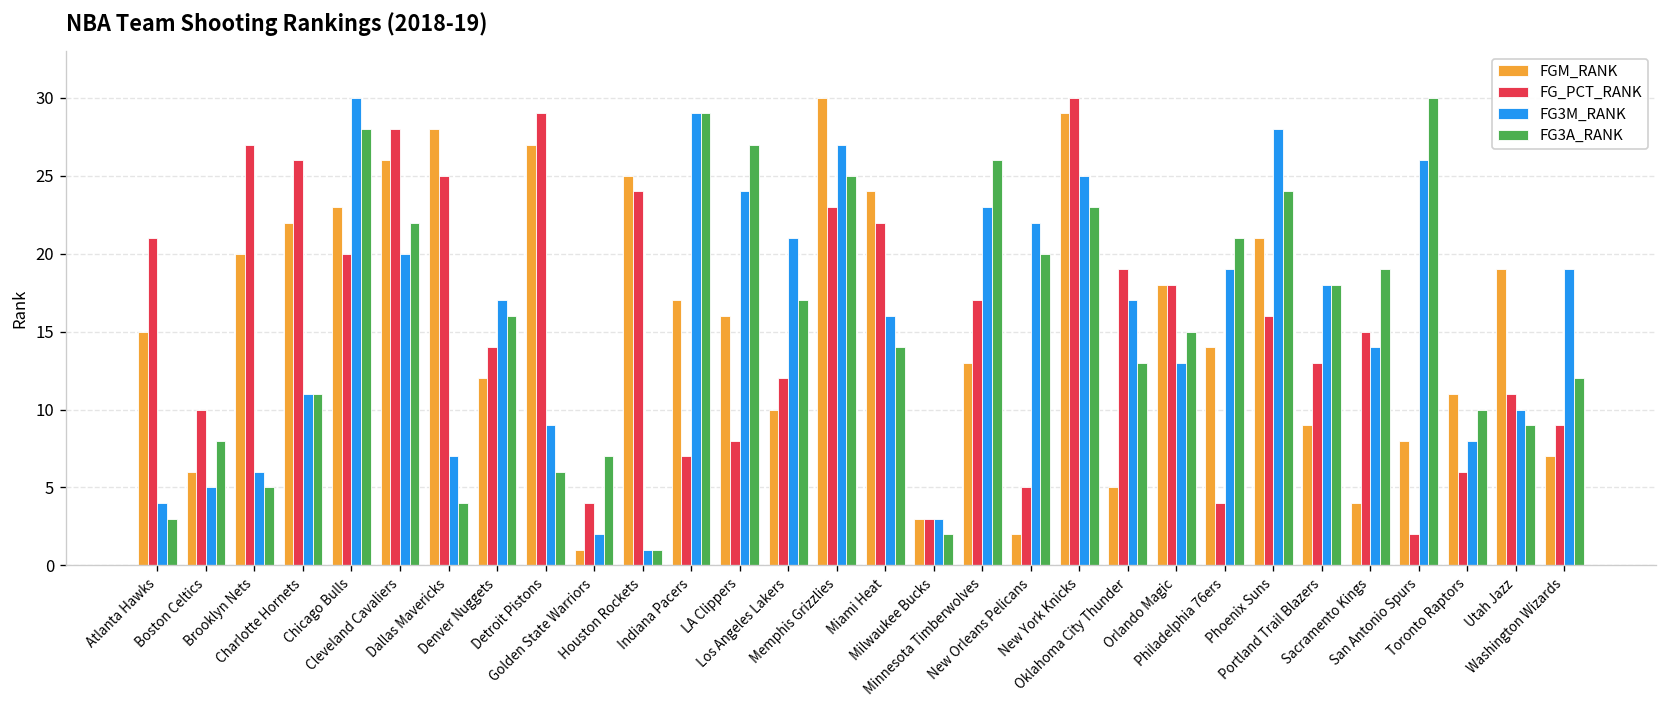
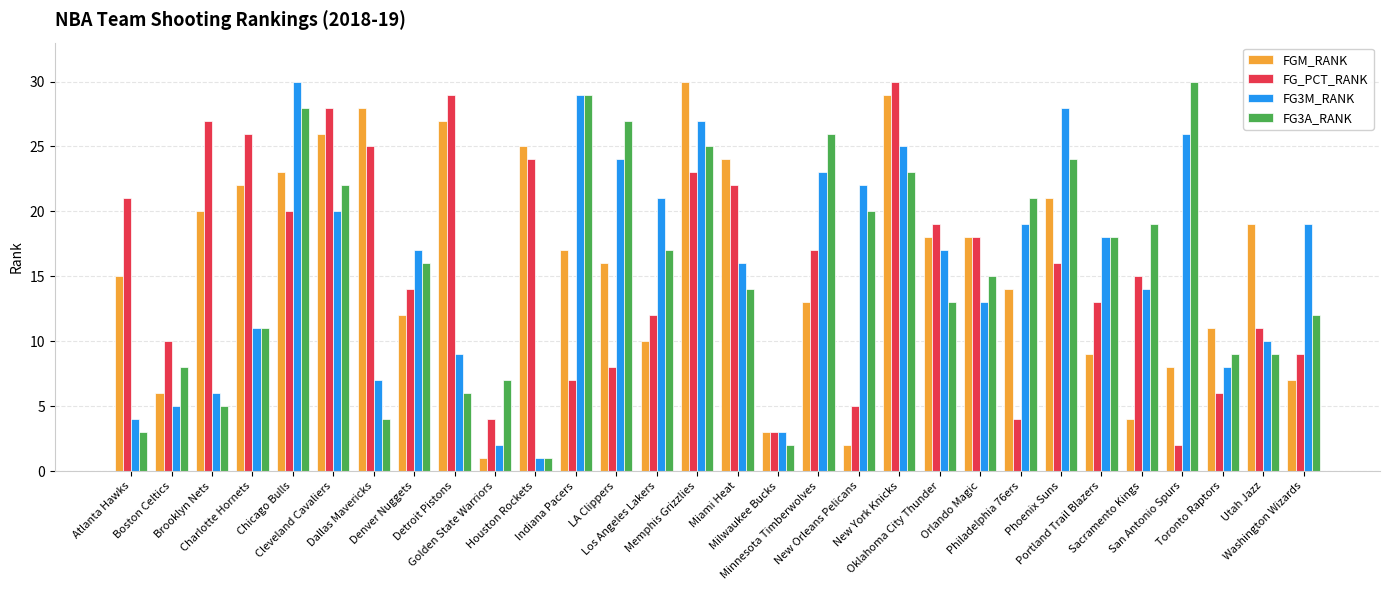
  {
    "FGM_RANK": {
      "Atlanta Hawks": 15,
      "Boston Celtics": 6,
      "Brooklyn Nets": 20,
      "Charlotte Hornets": 22,
      "Chicago Bulls": 23,
      "Cleveland Cavaliers": 26,
      "Dallas Mavericks": 28,
      "Denver Nuggets": 12,
      "Detroit Pistons": 27,
      "Golden State Warriors": 1,
      "Houston Rockets": 25,
      "Indiana Pacers": 17,
      "LA Clippers": 16,
      "Los Angeles Lakers": 10,
      "Memphis Grizzlies": 30,
      "Miami Heat": 24,
      "Milwaukee Bucks": 3,
      "Minnesota Timberwolves": 13,
      "New Orleans Pelicans": 2,
      "New York Knicks": 29,
-     "Oklahoma City Thunder": 5,
+     "Oklahoma City Thunder": 18,
      "Orlando Magic": 18,
      "Philadelphia 76ers": 14,
      "Phoenix Suns": 21,
      "Portland Trail Blazers": 9,
      "Sacramento Kings": 4,
      "San Antonio Spurs": 8,
      "Toronto Raptors": 11,
      "Utah Jazz": 19,
      "Washington Wizards": 7
    },
    "FG_PCT_RANK": {
      "Atlanta Hawks": 21,
      "Boston Celtics": 10,
      "Brooklyn Nets": 27,
      "Charlotte Hornets": 26,
      "Chicago Bulls": 20,
      "Cleveland Cavaliers": 28,
      "Dallas Mavericks": 25,
      "Denver Nuggets": 14,
      "Detroit Pistons": 29,
      "Golden State Warriors": 4,
      "Houston Rockets": 24,
      "Indiana Pacers": 7,
      "LA Clippers": 8,
      "Los Angeles Lakers": 12,
      "Memphis Grizzlies": 23,
      "Miami Heat": 22,
      "Milwaukee Bucks": 3,
      "Minnesota Timberwolves": 17,
      "New Orleans Pelicans": 5,
      "New York Knicks": 30,
      "Oklahoma City Thunder": 19,
      "Orlando Magic": 18,
      "Philadelphia 76ers": 4,
      "Phoenix Suns": 16,
      "Portland Trail Blazers": 13,
      "Sacramento Kings": 15,
      "San Antonio Spurs": 2,
      "Toronto Raptors": 6,
      "Utah Jazz": 11,
      "Washington Wizards": 9
    },
    "FG3M_RANK": {
      "Atlanta Hawks": 4,
      "Boston Celtics": 5,
      "Brooklyn Nets": 6,
      "Charlotte Hornets": 11,
      "Chicago Bulls": 30,
      "Cleveland Cavaliers": 20,
      "Dallas Mavericks": 7,
      "Denver Nuggets": 17,
      "Detroit Pistons": 9,
      "Golden State Warriors": 2,
      "Houston Rockets": 1,
      "Indiana Pacers": 29,
      "LA Clippers": 24,
      "Los Angeles Lakers": 21,
      "Memphis Grizzlies": 27,
      "Miami Heat": 16,
      "Milwaukee Bucks": 3,
      "Minnesota Timberwolves": 23,
      "New Orleans Pelicans": 22,
      "New York Knicks": 25,
      "Oklahoma City Thunder": 17,
      "Orlando Magic": 13,
      "Philadelphia 76ers": 19,
      "Phoenix Suns": 28,
      "Portland Trail Blazers": 18,
      "Sacramento Kings": 14,
      "San Antonio Spurs": 26,
      "Toronto Raptors": 8,
      "Utah Jazz": 10,
      "Washington Wizards": 19
    },
    "FG3A_RANK": {
      "Atlanta Hawks": 3,
      "Boston Celtics": 8,
      "Brooklyn Nets": 5,
      "Charlotte Hornets": 11,
      "Chicago Bulls": 28,
      "Cleveland Cavaliers": 22,
      "Dallas Mavericks": 4,
      "Denver Nuggets": 16,
      "Detroit Pistons": 6,
      "Golden State Warriors": 7,
      "Houston Rockets": 1,
      "Indiana Pacers": 29,
      "LA Clippers": 27,
      "Los Angeles Lakers": 17,
      "Memphis Grizzlies": 25,
      "Miami Heat": 14,
      "Milwaukee Bucks": 2,
      "Minnesota Timberwolves": 26,
      "New Orleans Pelicans": 20,
      "New York Knicks": 23,
      "Oklahoma City Thunder": 13,
      "Orlando Magic": 15,
      "Philadelphia 76ers": 21,
      "Phoenix Suns": 24,
      "Portland Trail Blazers": 18,
      "Sacramento Kings": 19,
      "San Antonio Spurs": 30,
-     "Toronto Raptors": 10,
+     "Toronto Raptors": 9,
      "Utah Jazz": 9,
      "Washington Wizards": 12
    }
  }
